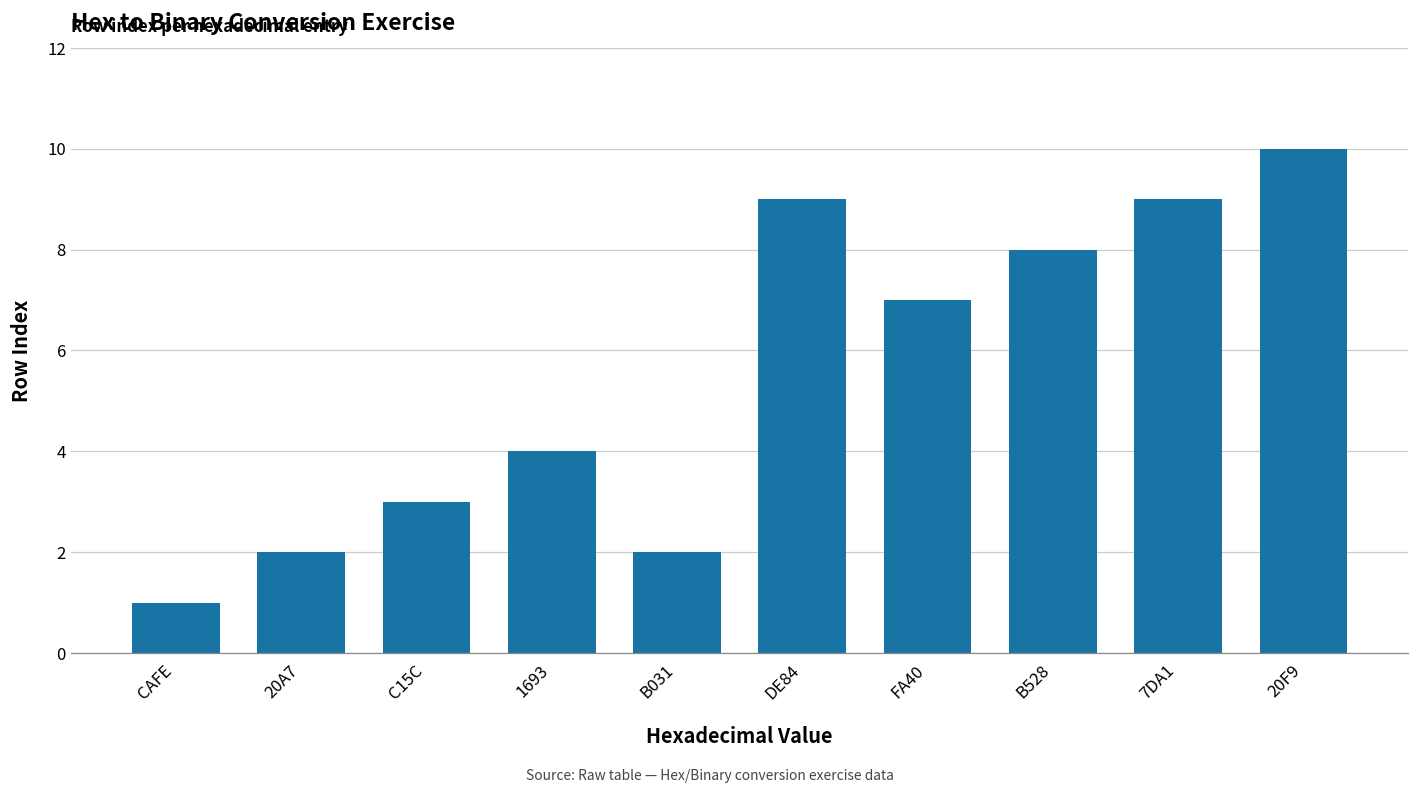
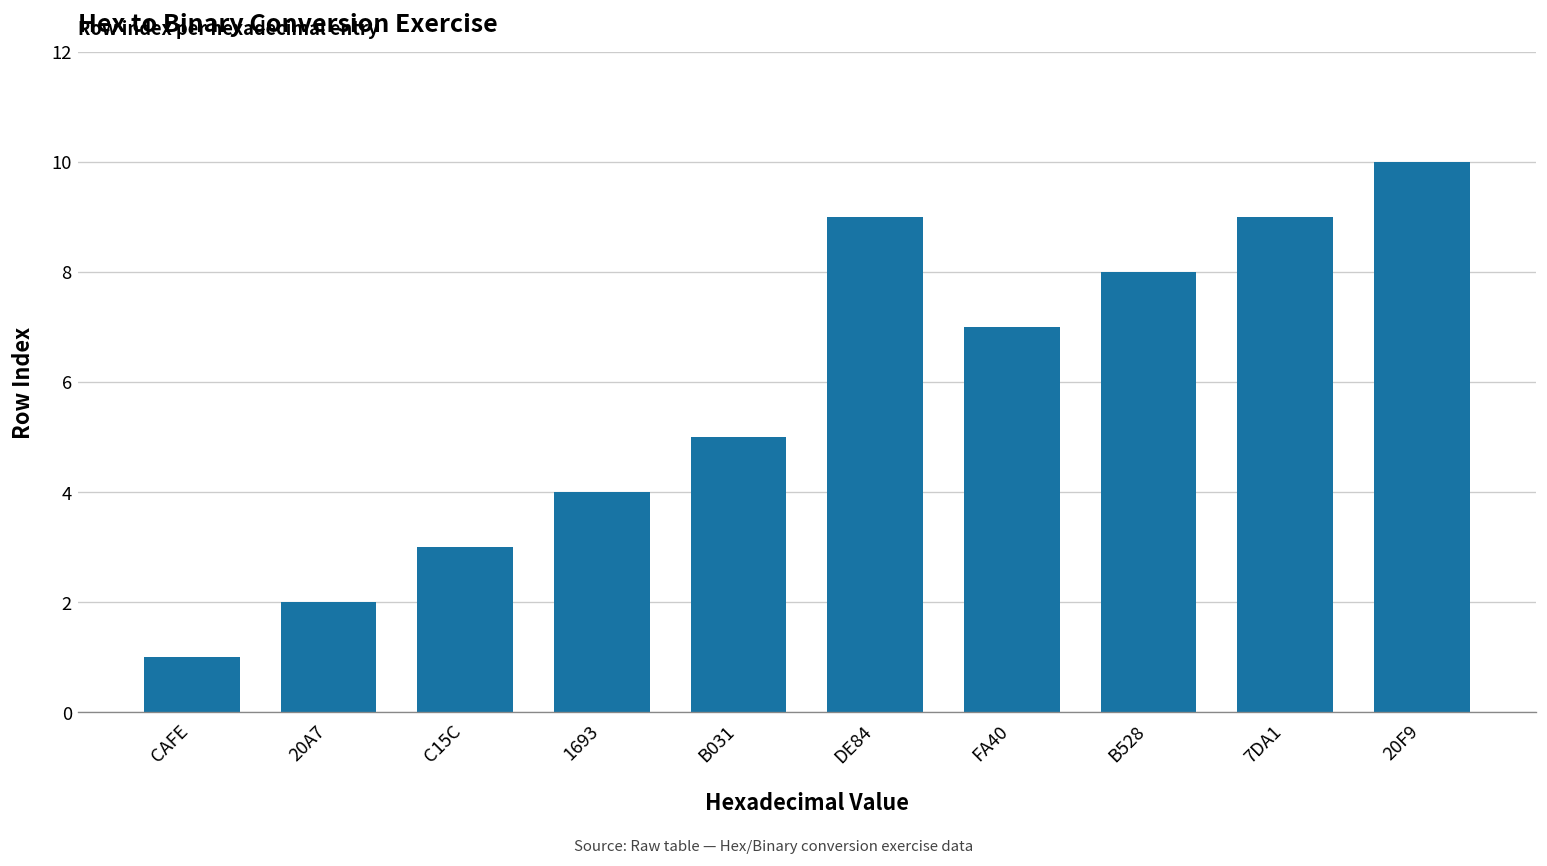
  {
    "CAFE": 1,
    "20A7": 2,
    "C15C": 3,
    "1693": 4,
-   "B031": 2,
+   "B031": 5,
    "DE84": 9,
    "FA40": 7,
    "B528": 8,
    "7DA1": 9,
    "20F9": 10
  }
